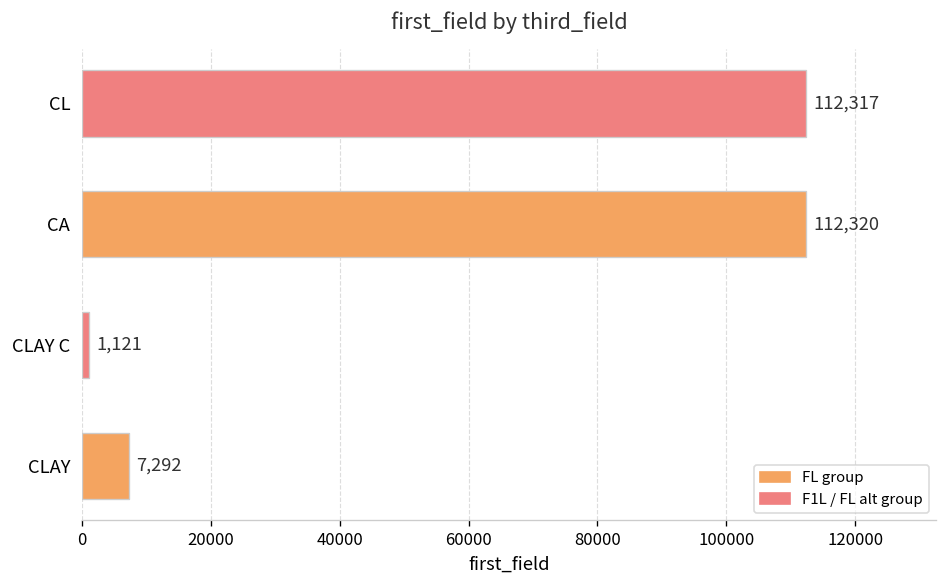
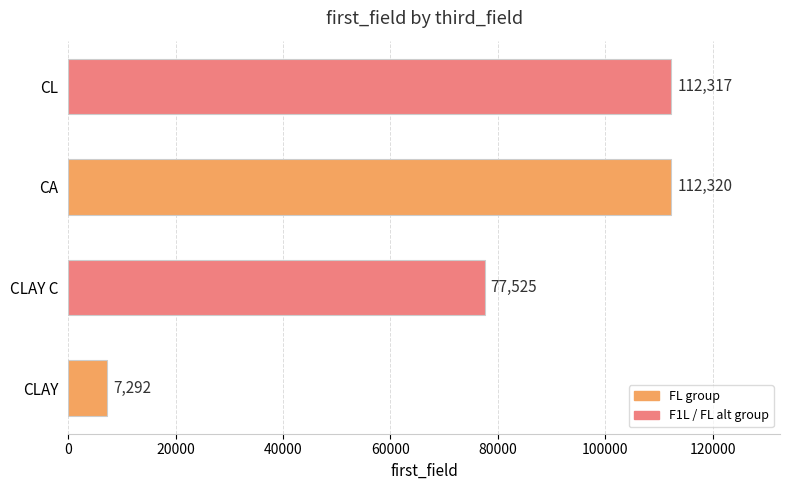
  {
    "CL": "112,317",
    "CA": "112,320",
-   "CLAY C": "1,121",
+   "CLAY C": "77,525",
    "CLAY": "7,292"
  }
